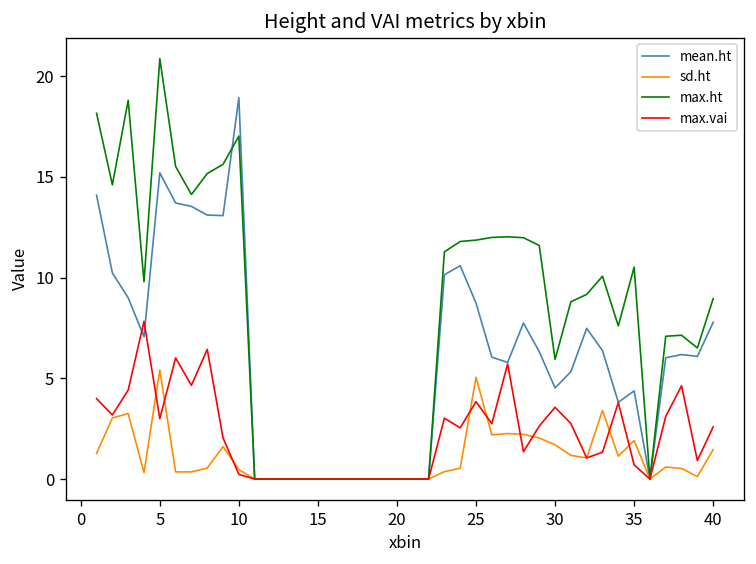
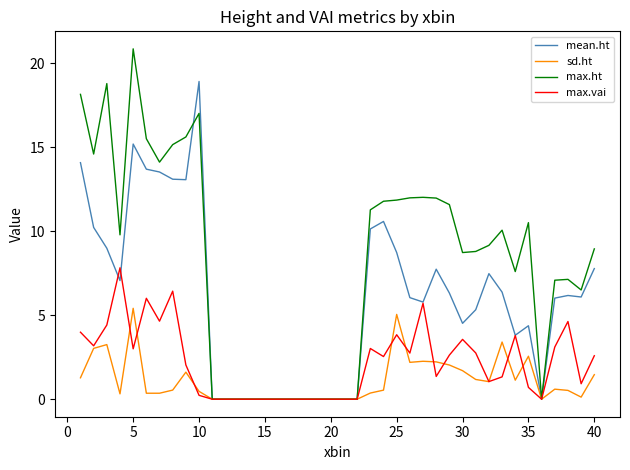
  {
    "mean.ht": {
      "5": 15.2,
      "10": 18.9,
      "25": 8.7,
      "30": 4.5,
      "35": 4.4,
      "40": 7.8
    },
    "sd.ht": {
      "5": 5.4,
      "10": 0.5,
      "25": 5.0,
      "30": 1.7,
-     "35": 1.9,
+     "35": 2.6,
      "40": 1.5
    },
    "max.ht": {
      "5": 20.9,
      "10": 17.0,
      "25": 11.9,
-     "30": 5.9,
+     "30": 8.7,
      "35": 10.5,
      "40": 9.0
    },
    "max.vai": {
      "5": 3.0,
      "10": 0.2,
      "25": 3.8,
      "30": 3.6,
      "35": 0.7,
      "40": 2.6
    }
  }
